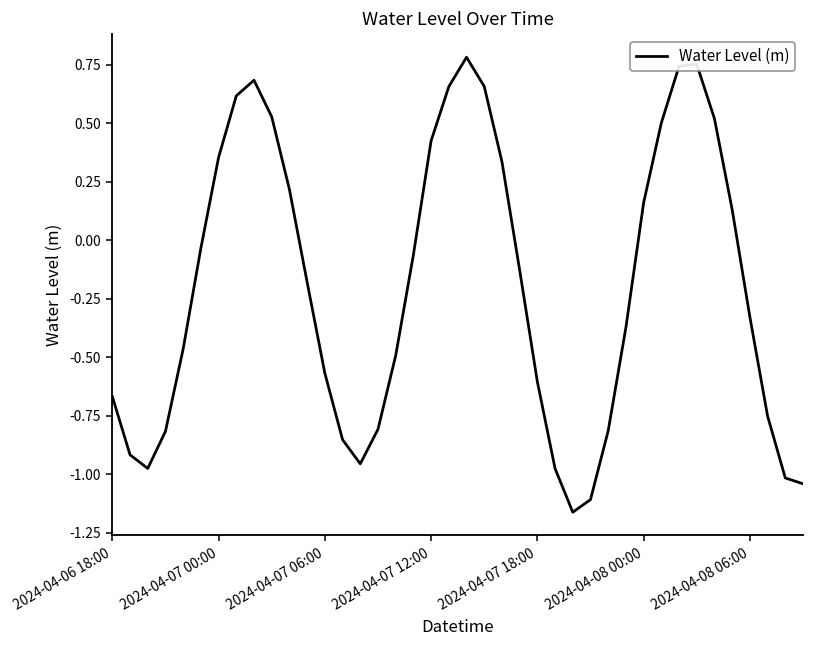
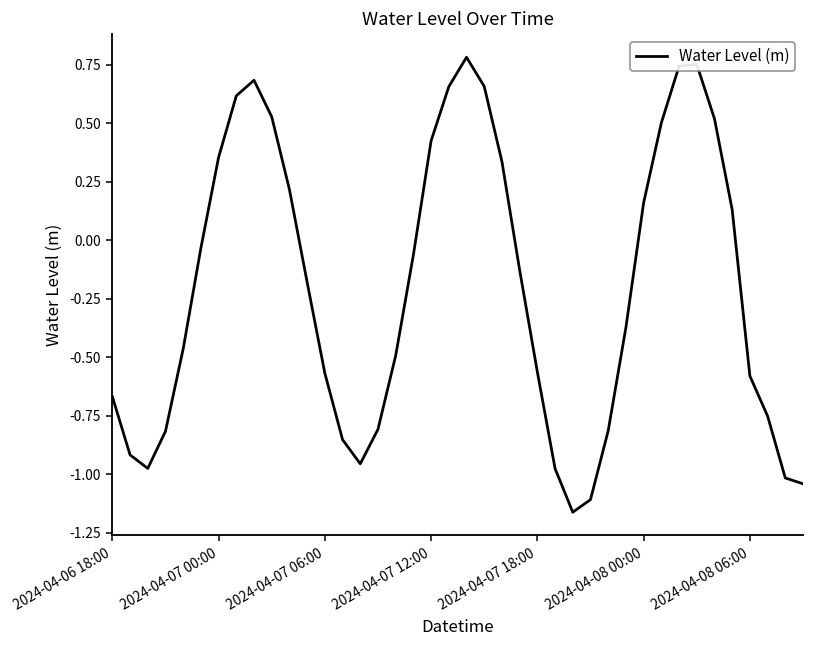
  {
    "2024-04-06 18:00": -0.67,
    "2024-04-07 00:00": 0.35,
    "2024-04-07 06:00": -0.57,
    "2024-04-07 12:00": 0.43,
-   "2024-04-07 18:00": -0.60,
+   "2024-04-07 18:00": -0.56,
    "2024-04-08 00:00": 0.16,
-   "2024-04-08 06:00": -0.33
+   "2024-04-08 06:00": -0.58
  }
